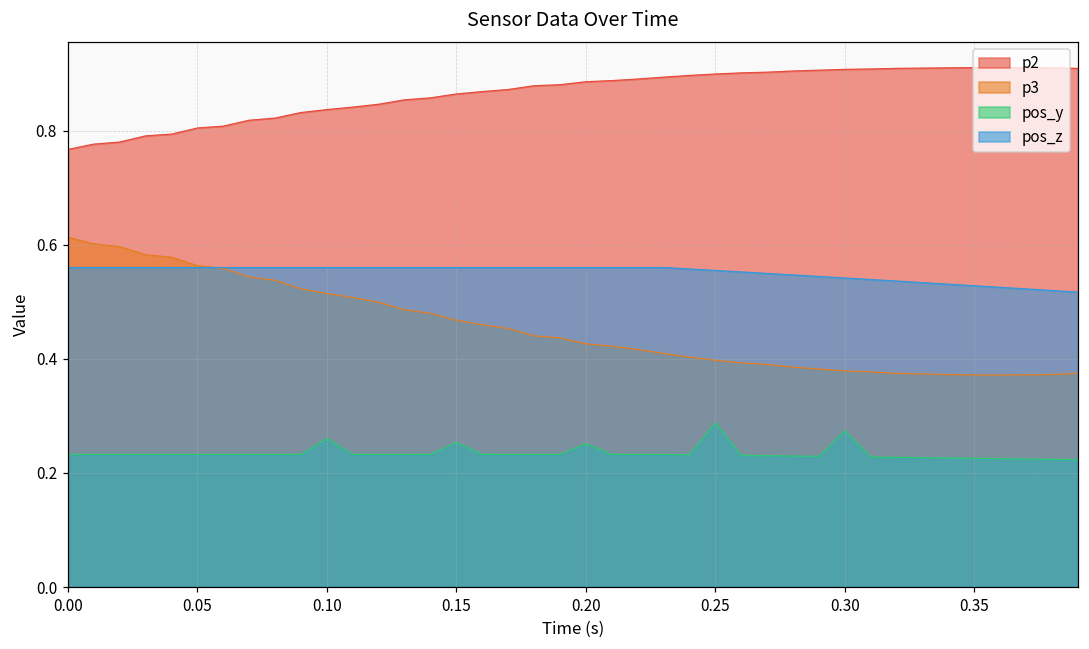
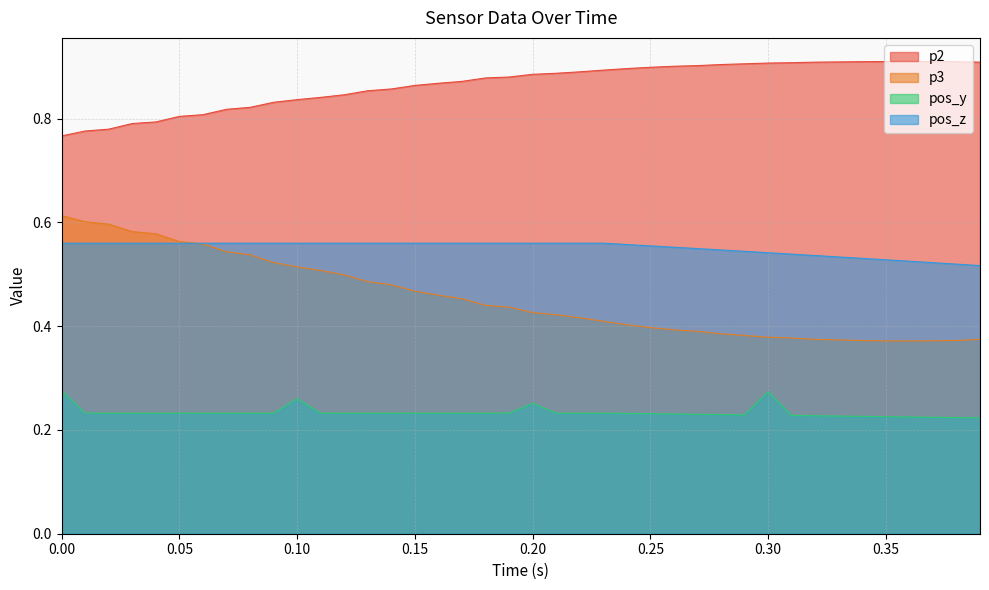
  {
    "pos_y": {
-     "0.00": 0.23,
+     "0.00": 0.28,
      "0.05": 0.23,
      "0.10": 0.26,
-     "0.15": 0.25,
+     "0.15": 0.23,
      "0.20": 0.25,
-     "0.25": 0.29,
+     "0.25": 0.23,
      "0.30": 0.27,
      "0.35": 0.23
    },
    "pos_z": {
      "0.00": 0.56,
      "0.10": 0.56,
      "0.15": 0.56,
      "0.20": 0.56,
      "0.25": 0.55,
      "0.30": 0.54,
      "0.35": 0.53
    }
  }
